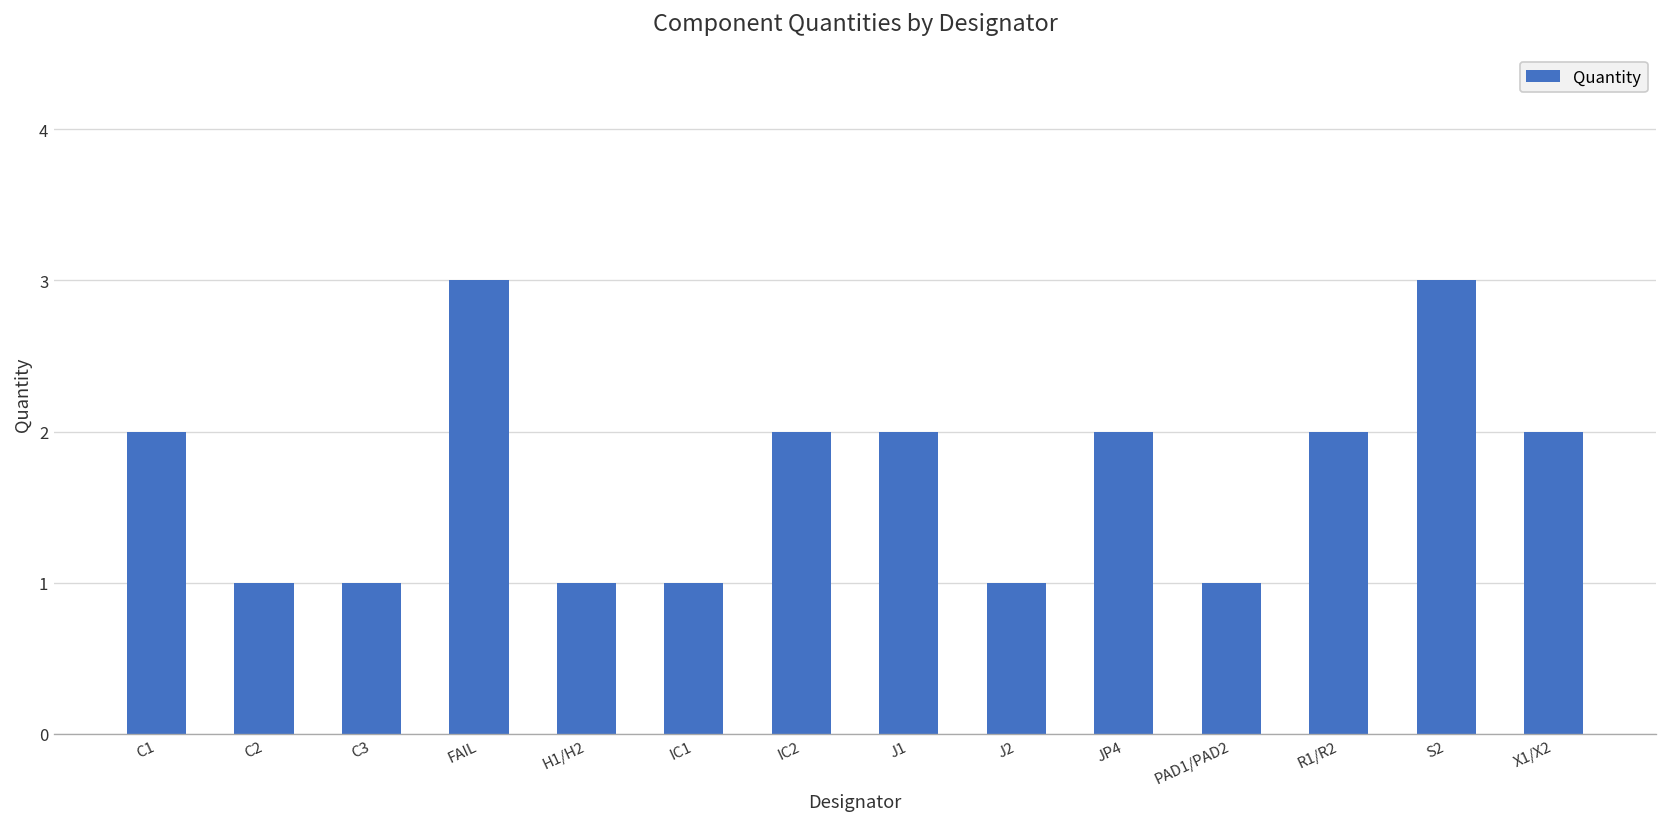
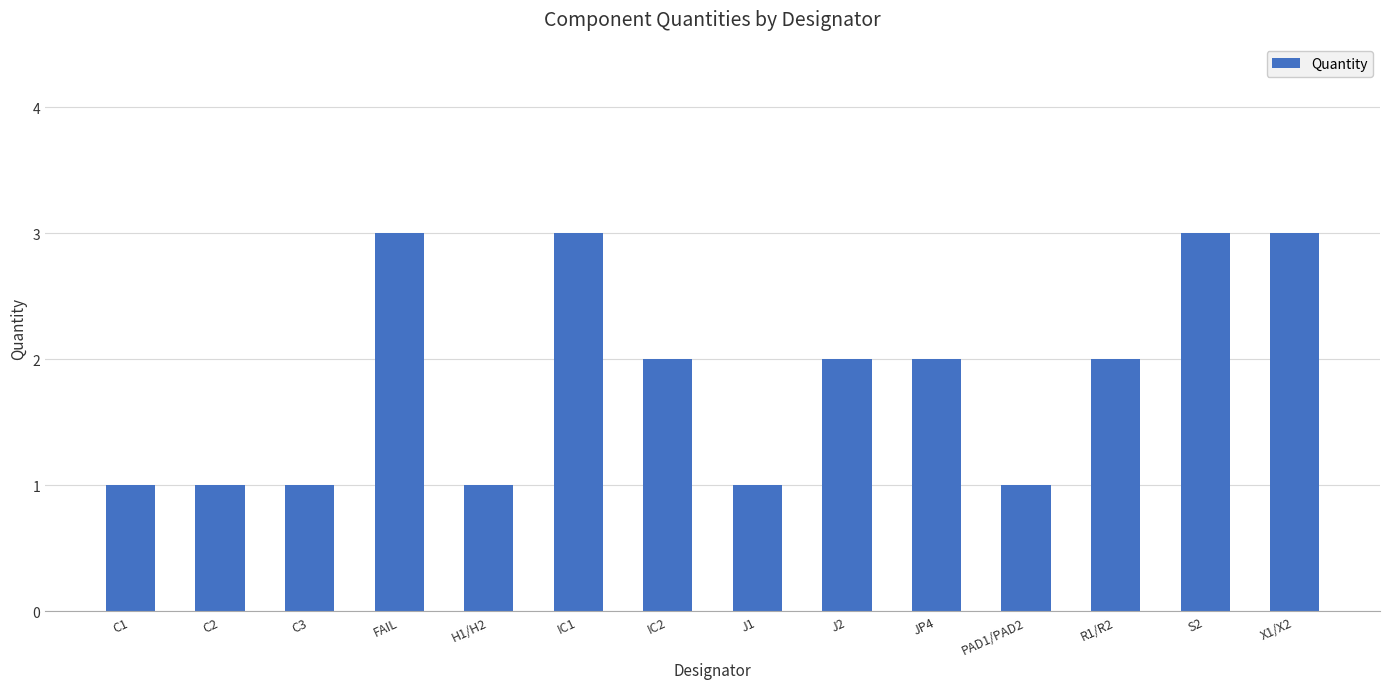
  {
-   "C1": 2,
+   "C1": 1,
    "C2": 1,
    "C3": 1,
    "FAIL": 3,
    "H1/H2": 1,
-   "IC1": 1,
+   "IC1": 3,
    "IC2": 2,
-   "J1": 2,
-   "J2": 1,
+   "J1": 1,
+   "J2": 2,
    "JP4": 2,
    "PAD1/PAD2": 1,
    "R1/R2": 2,
    "S2": 3,
-   "X1/X2": 2
+   "X1/X2": 3
  }
